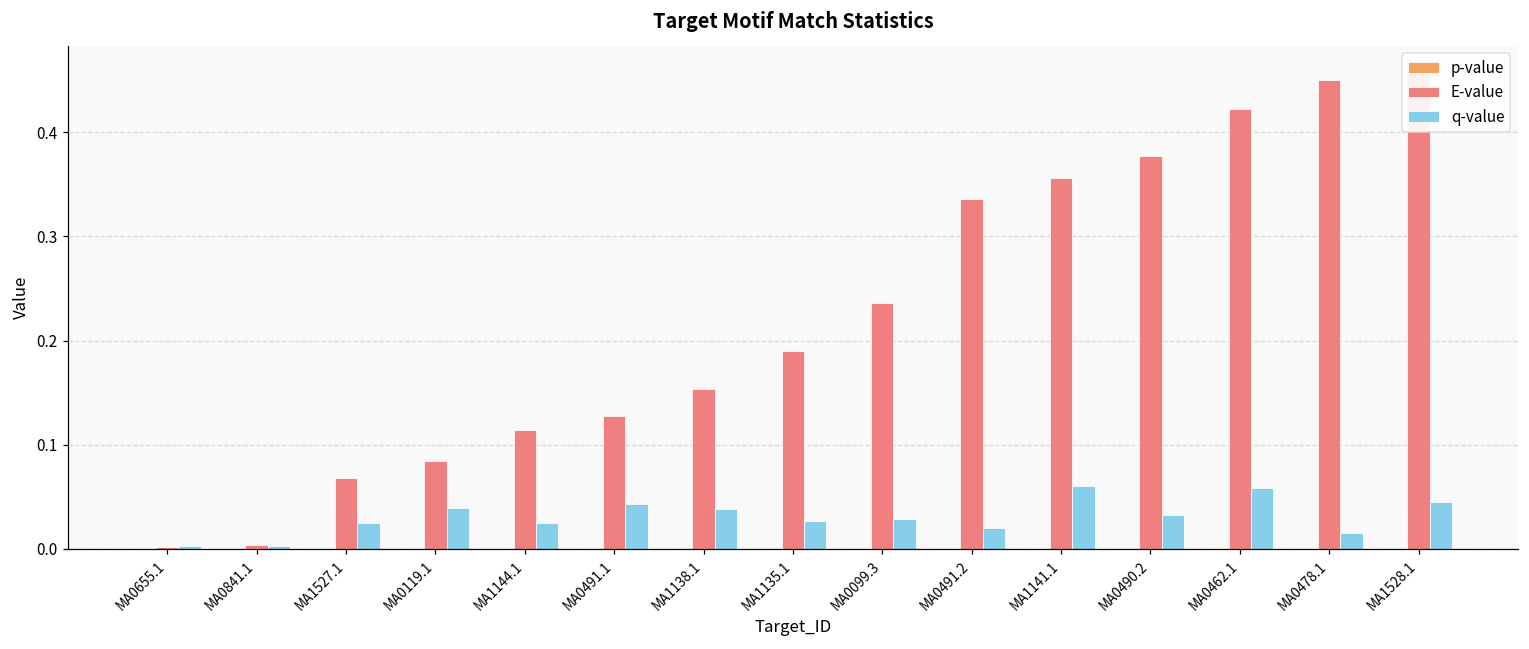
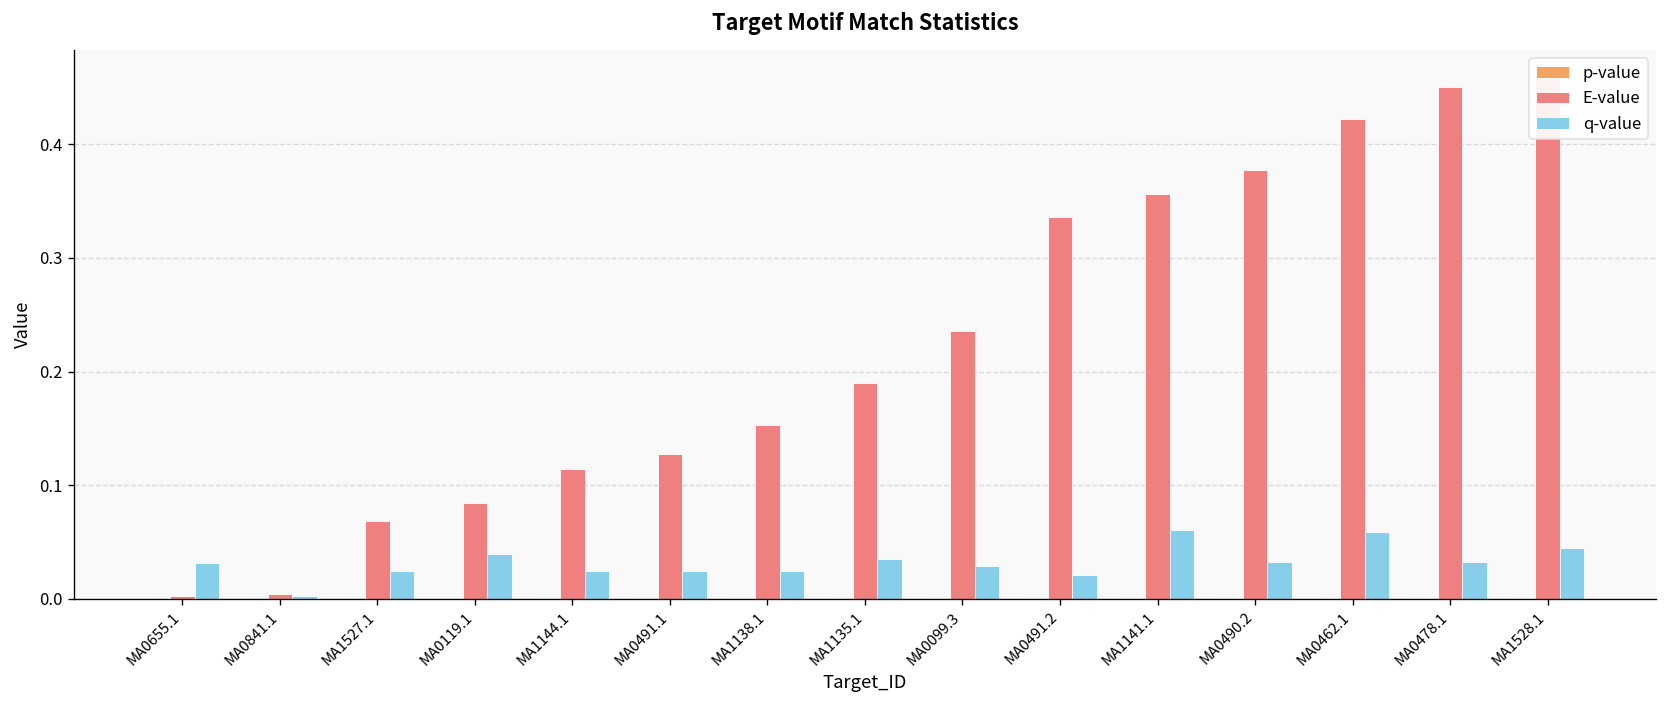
  {
    "q-value": {
-     "MA0655.1": 0.00,
+     "MA0655.1": 0.03,
      "MA1527.1": 0.02,
      "MA0119.1": 0.04,
      "MA1144.1": 0.02,
-     "MA0491.1": 0.04,
-     "MA1138.1": 0.04,
-     "MA1135.1": 0.026,
+     "MA0491.1": 0.02,
+     "MA1138.1": 0.02,
+     "MA1135.1": 0.035,
      "MA0099.3": 0.03,
      "MA0491.2": 0.02,
      "MA1141.1": 0.06,
      "MA0490.2": 0.03,
      "MA0462.1": 0.06,
-     "MA0478.1": 0.02,
+     "MA0478.1": 0.03,
      "MA1528.1": 0.04
    }
  }
